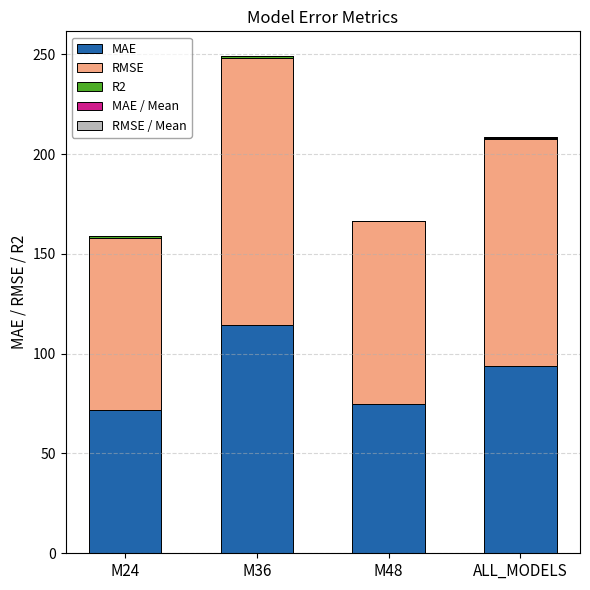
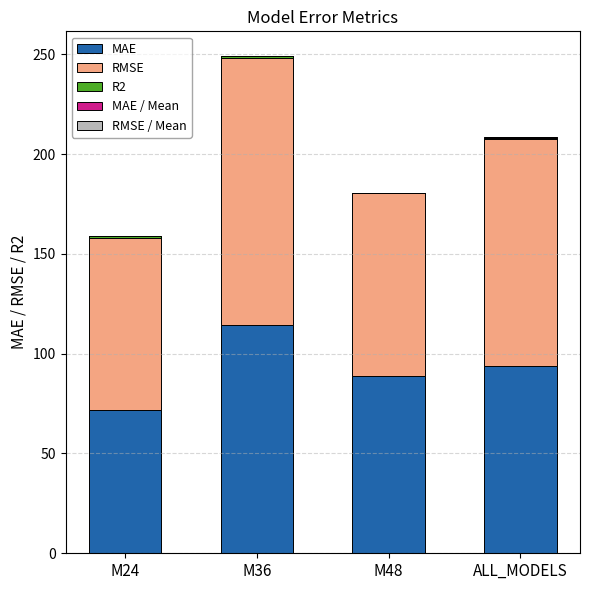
  {
    "MAE": {
      "M24": 72,
      "M36": 115,
-     "M48": 75,
+     "M48": 89,
      "ALL_MODELS": 94
    },
    "RMSE": {
      "M24": 86,
      "M36": 134,
      "M48": 92,
      "ALL_MODELS": 114
    }
  }
